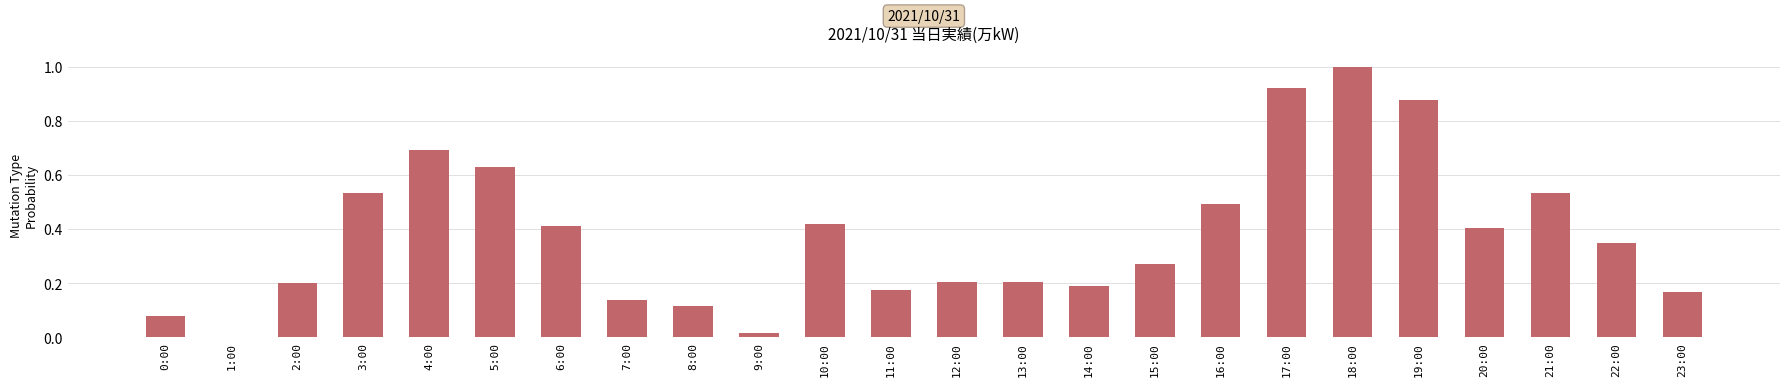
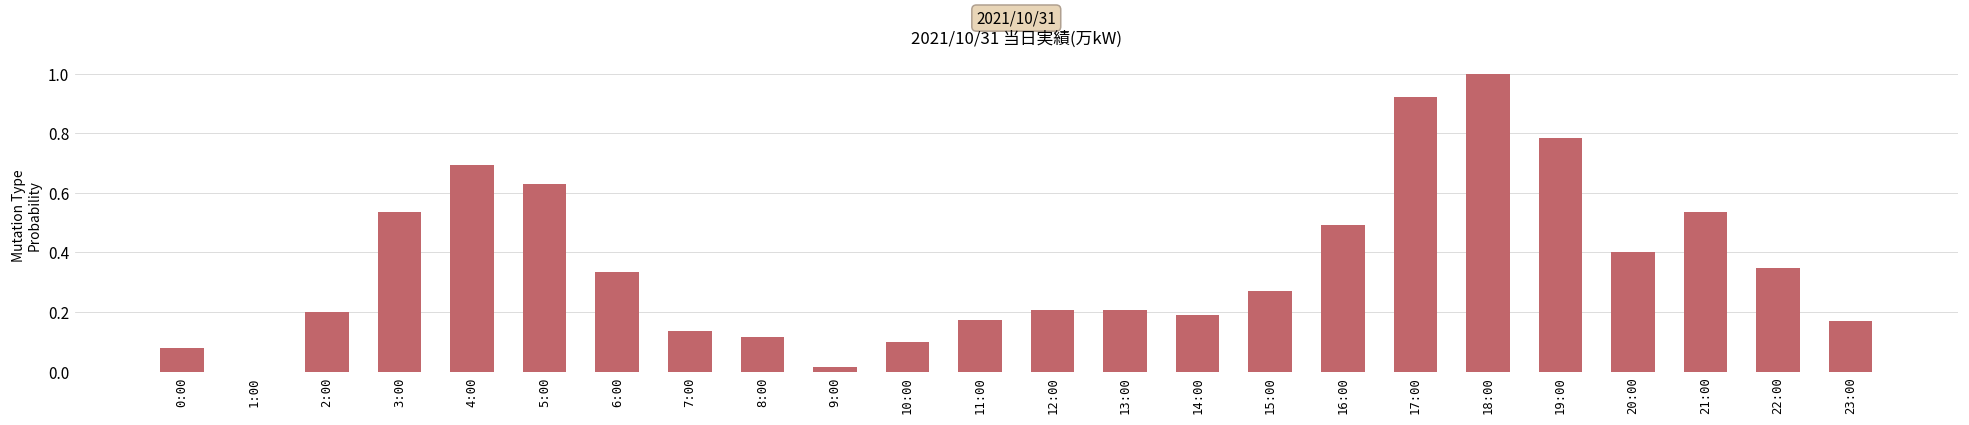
  {
    "0:00": 0.08,
    "1:00": 0.00,
    "2:00": 0.20,
    "3:00": 0.53,
    "4:00": 0.69,
    "5:00": 0.63,
-   "6:00": 0.41,
+   "6:00": 0.33,
    "7:00": 0.14,
    "8:00": 0.12,
    "9:00": 0.02,
-   "10:00": 0.42,
+   "10:00": 0.10,
    "11:00": 0.17,
    "12:00": 0.21,
    "13:00": 0.21,
    "14:00": 0.19,
    "15:00": 0.27,
    "16:00": 0.49,
    "17:00": 0.92,
    "18:00": 1.00,
-   "19:00": 0.88,
+   "19:00": 0.78,
    "20:00": 0.40,
    "21:00": 0.53,
    "22:00": 0.35,
    "23:00": 0.17
  }
